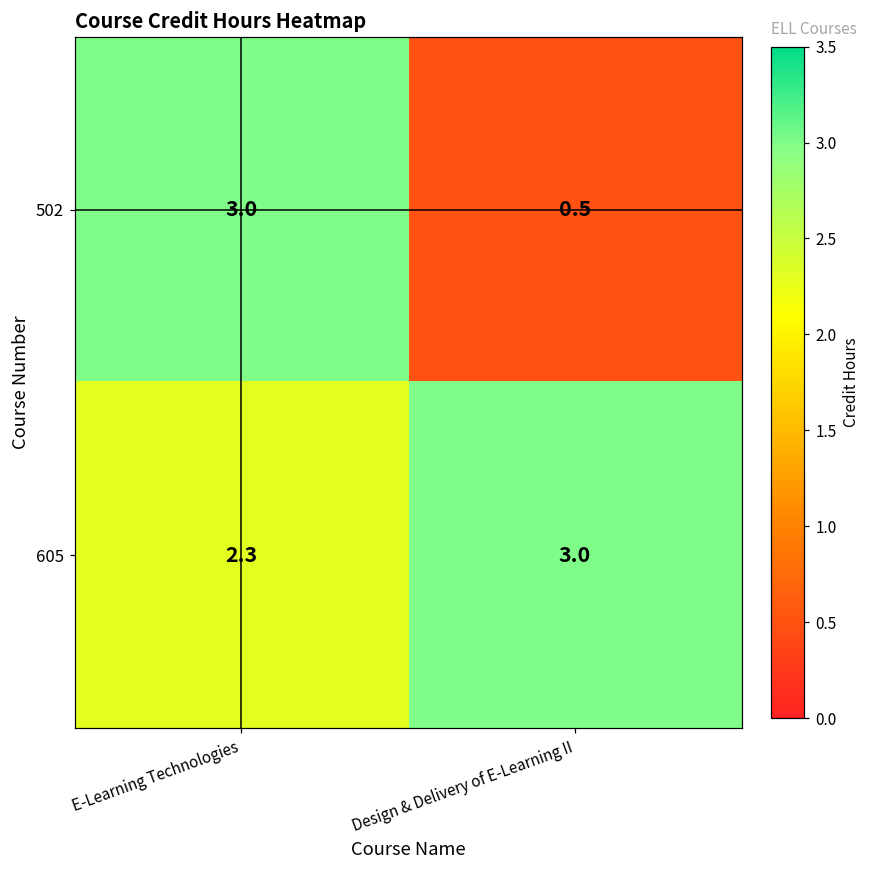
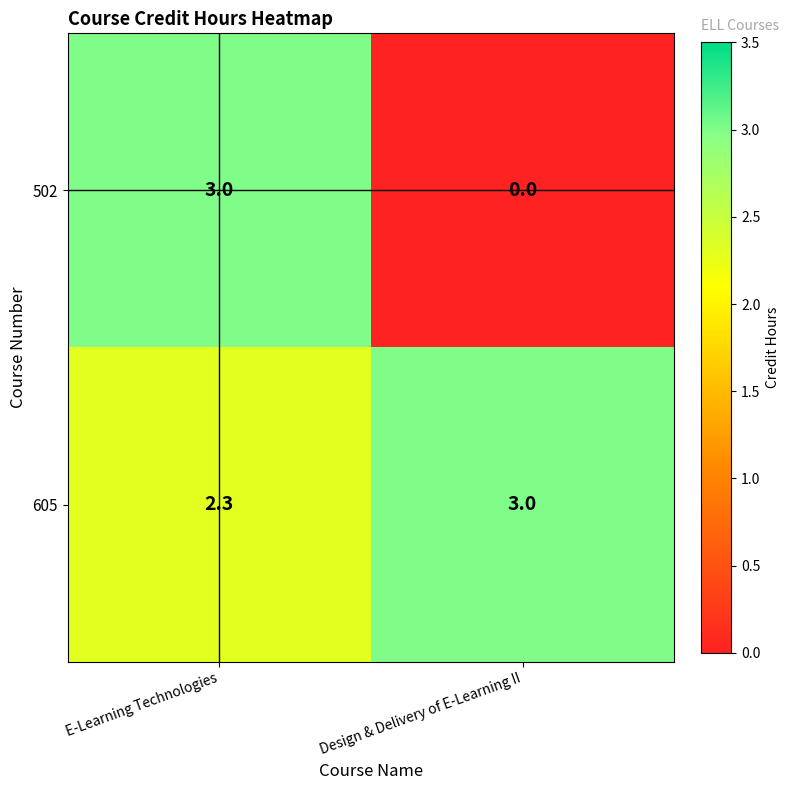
  {
    "502": {
      "E-Learning Technologies": 3.0,
-     "Design & Delivery of E-Learning II": 0.5
+     "Design & Delivery of E-Learning II": 0.0
    },
    "605": {
      "E-Learning Technologies": 2.3,
      "Design & Delivery of E-Learning II": 3.0
    }
  }
